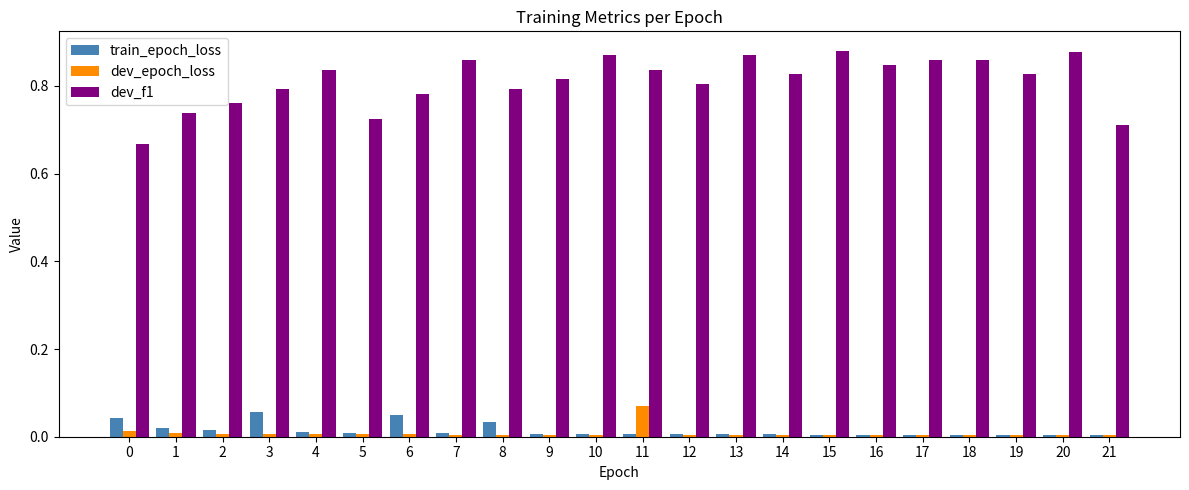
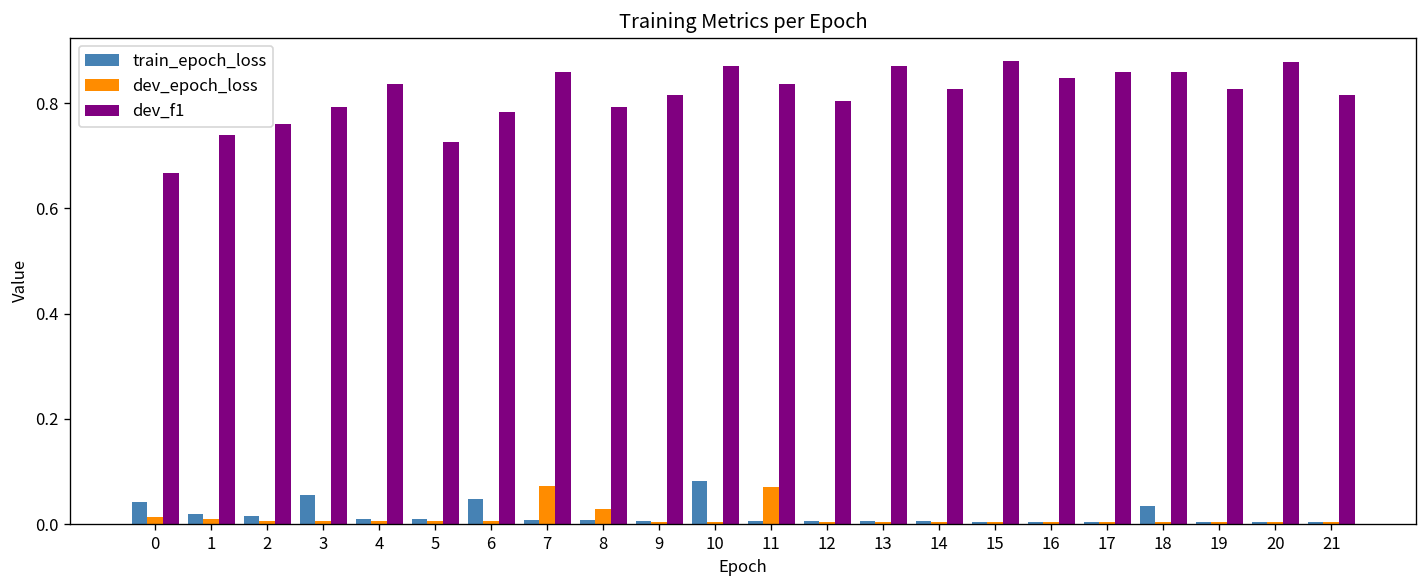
  {
    "train_epoch_loss": {
      "0": 0.04,
      "1": 0.02,
      "2": 0.01,
      "3": 0.06,
      "4": 0.01,
      "5": 0.01,
      "6": 0.05,
      "7": 0.01,
-     "8": 0.03,
+     "8": 0.01,
      "9": 0.01,
-     "10": 0.01,
+     "10": 0.08,
      "11": 0.01,
      "12": 0.01,
      "13": 0.01,
-     "18": 0.00
+     "18": 0.03
    },
    "dev_epoch_loss": {
      "0": 0.01,
      "1": 0.01,
      "2": 0.01,
      "3": 0.01,
      "5": 0.01,
-     "7": 0.00,
-     "8": 0.00,
+     "7": 0.07,
+     "8": 0.03,
      "11": 0.07
    },
    "dev_f1": {
      "0": 0.67,
      "1": 0.74,
      "2": 0.76,
      "3": 0.79,
      "4": 0.84,
      "5": 0.73,
      "6": 0.78,
      "7": 0.86,
      "8": 0.79,
      "9": 0.82,
      "10": 0.87,
      "11": 0.84,
      "12": 0.80,
      "13": 0.87,
      "14": 0.83,
      "15": 0.88,
      "16": 0.85,
      "17": 0.86,
      "18": 0.86,
      "19": 0.83,
      "20": 0.88,
-     "21": 0.71
+     "21": 0.82
    }
  }
